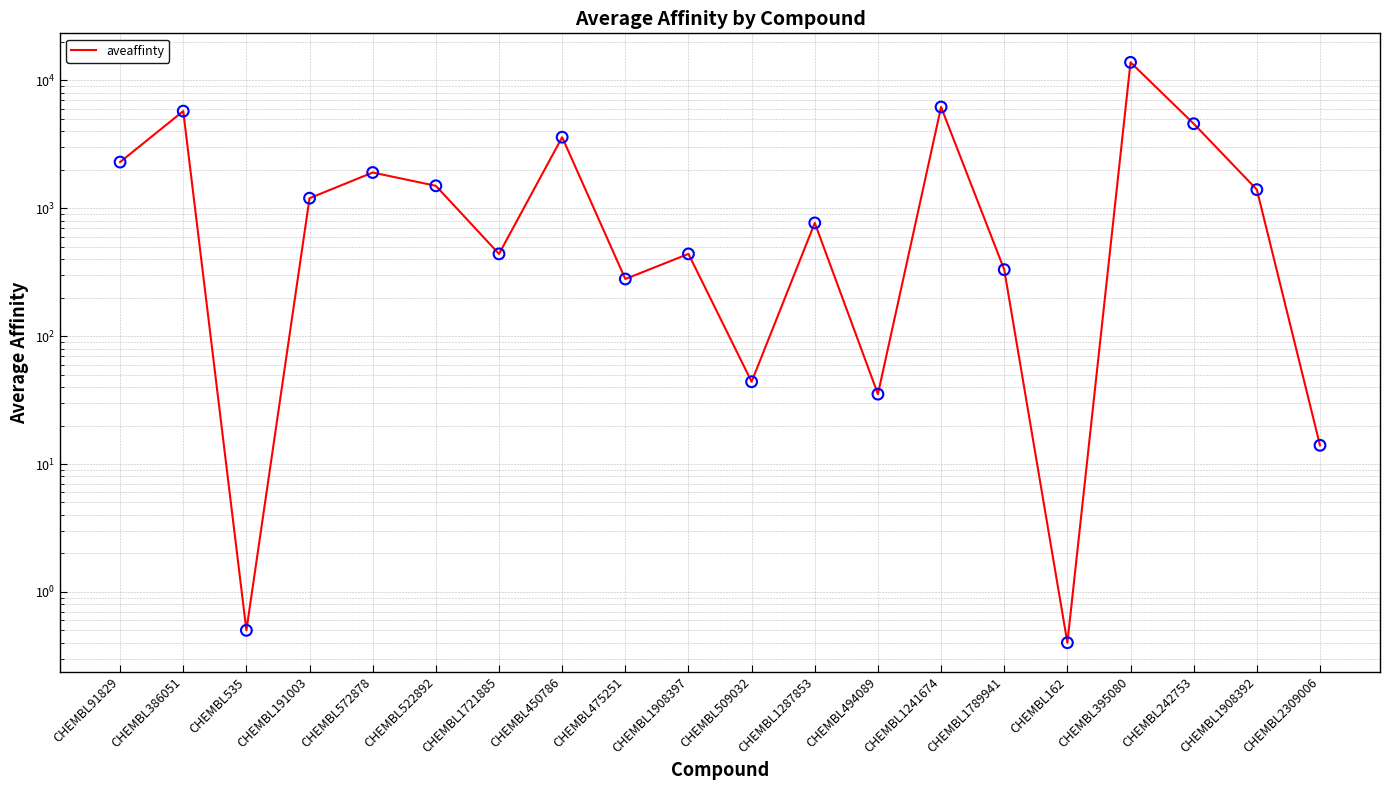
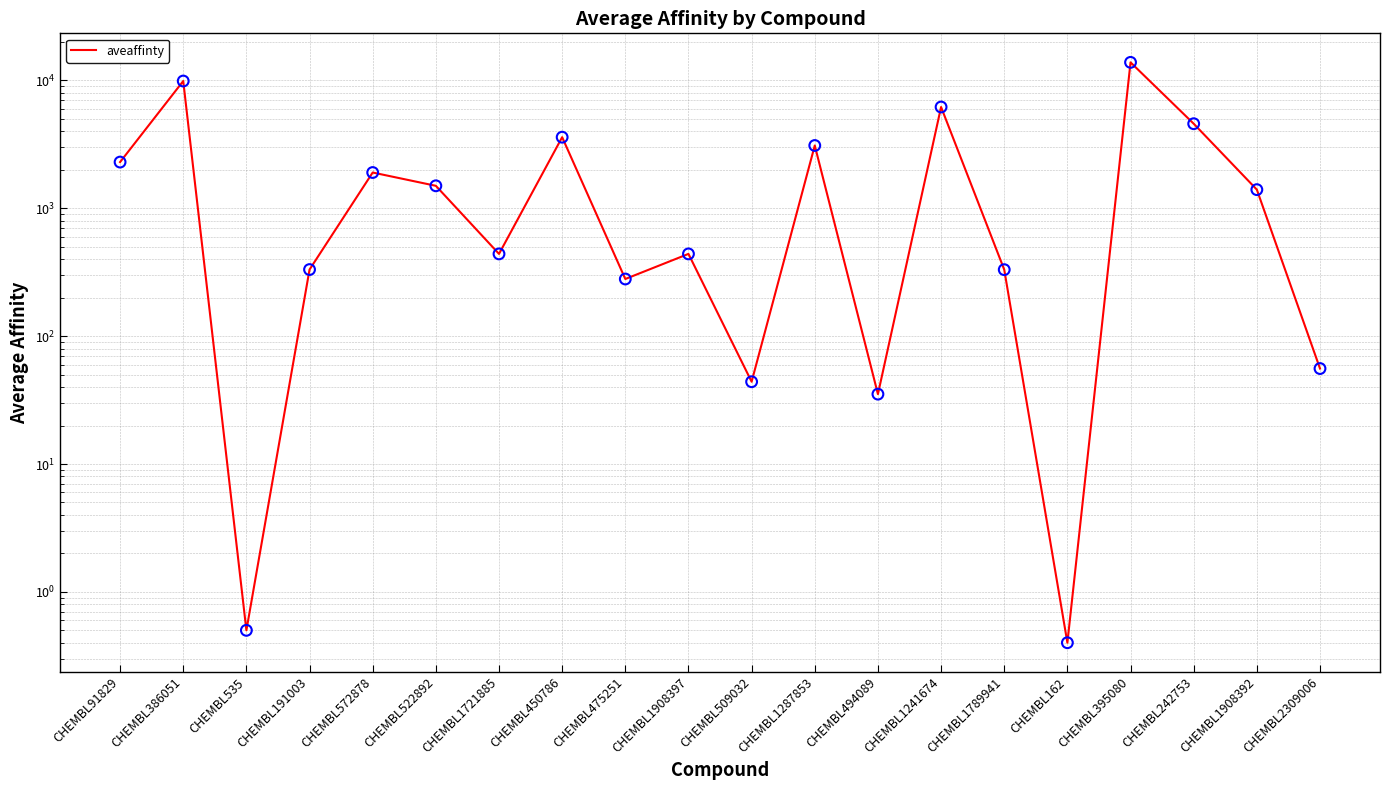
  {
    "CHEMBL91829": 2300,
-   "CHEMBL386051": 6000,
+   "CHEMBL386051": 10000,
    "CHEMBL535": 0.50,
-   "CHEMBL191003": 1200,
+   "CHEMBL191003": 330,
    "CHEMBL572878": 1900,
    "CHEMBL522892": 1500,
    "CHEMBL1721885": 440,
    "CHEMBL450786": 3600,
    "CHEMBL475251": 280,
    "CHEMBL1908397": 440,
    "CHEMBL509032": 44,
-   "CHEMBL1287853": 800,
+   "CHEMBL1287853": 3100,
    "CHEMBL494089": 35,
    "CHEMBL1241674": 6000,
    "CHEMBL1789941": 330,
    "CHEMBL162": 0.40,
    "CHEMBL395080": 14000,
    "CHEMBL242753": 4600,
    "CHEMBL1908392": 1400,
-   "CHEMBL2309006": 14
+   "CHEMBL2309006": 60
  }
